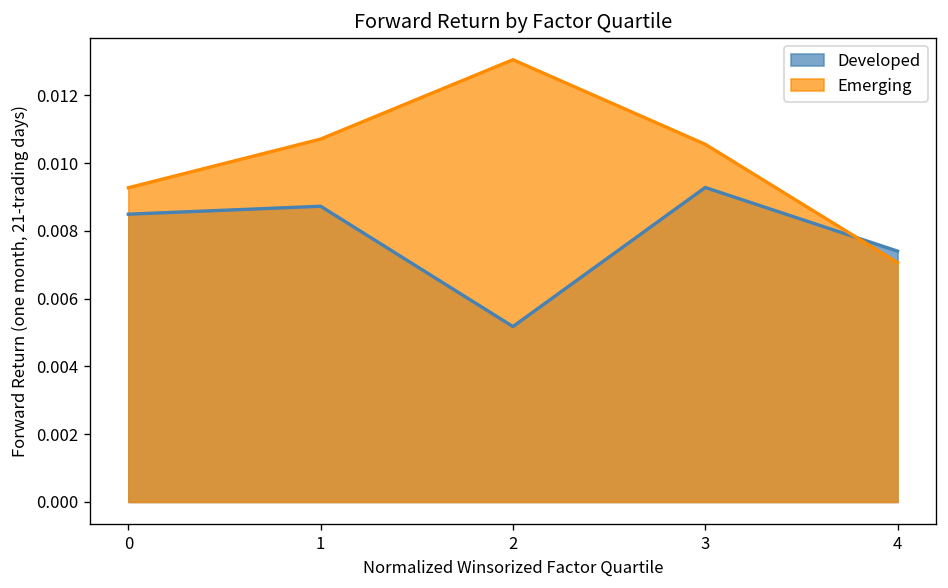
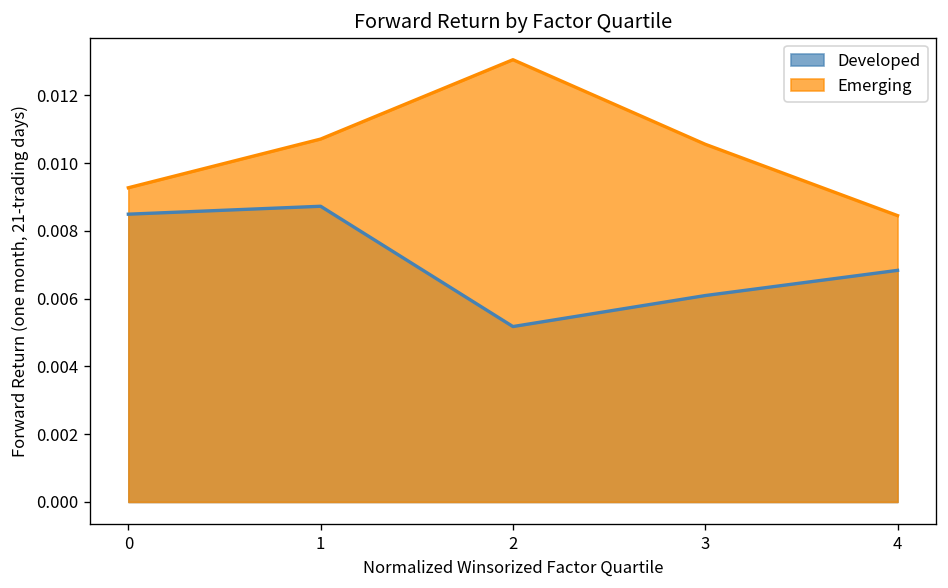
  {
    "Developed": {
      "0": 0.0085,
      "1": 0.0087,
      "2": 0.0052,
-     "3": 0.0093,
-     "4": 0.0074
+     "3": 0.0061,
+     "4": 0.0068
    },
    "Emerging": {
      "0": 0.0093,
      "1": 0.0107,
      "2": 0.0130,
      "3": 0.0106,
-     "4": 0.0071
+     "4": 0.0084
    }
  }
